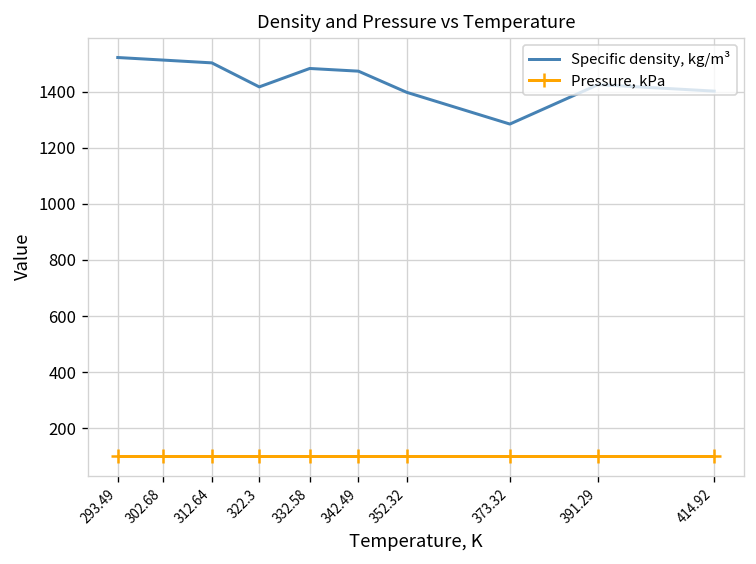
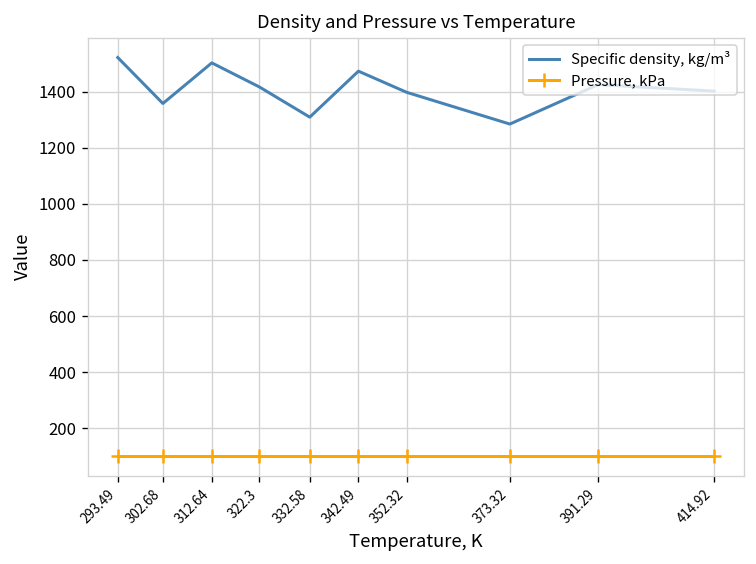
  {
    "Specific density, kg/m³": {
      "293.49": 1520,
-     "302.68": 1510,
+     "302.68": 1360,
      "312.64": 1500,
      "322.3": 1420,
-     "332.58": 1480,
+     "332.58": 1310,
      "342.49": 1470,
      "352.32": 1400,
      "373.32": 1280
    },
    "Pressure, kPa": {
      "293.49": 100,
      "302.68": 100,
      "312.64": 100,
      "322.3": 100,
      "332.58": 100,
      "342.49": 100,
      "352.32": 100,
      "373.32": 100,
      "391.29": 100,
      "414.92": 100
    }
  }
